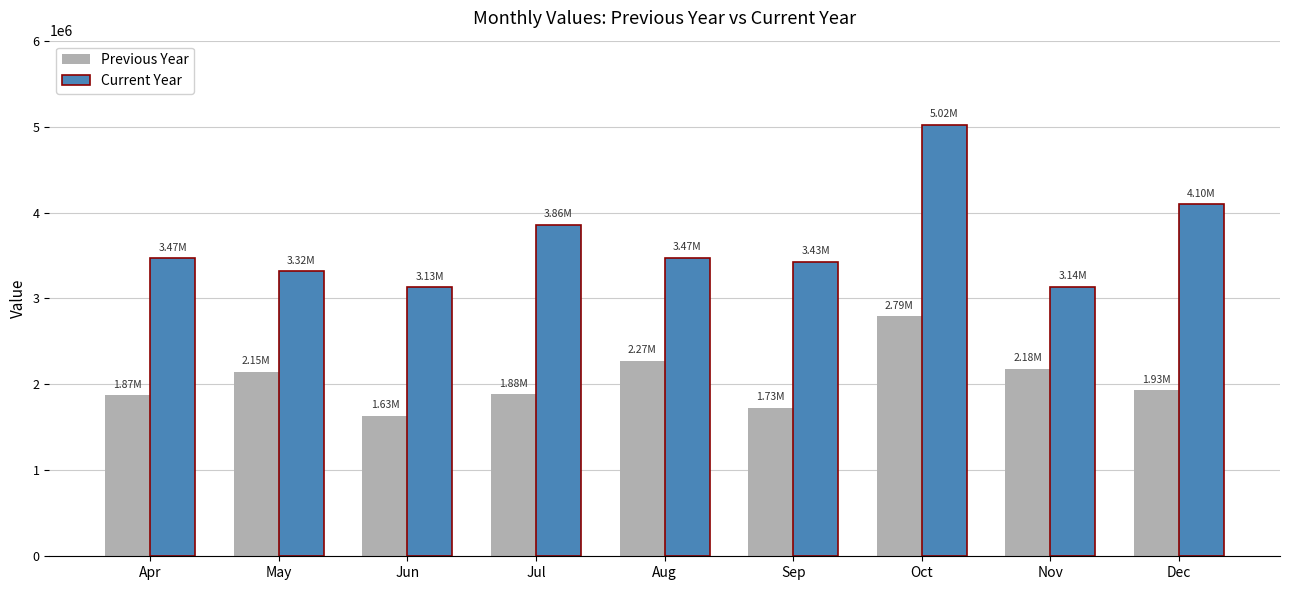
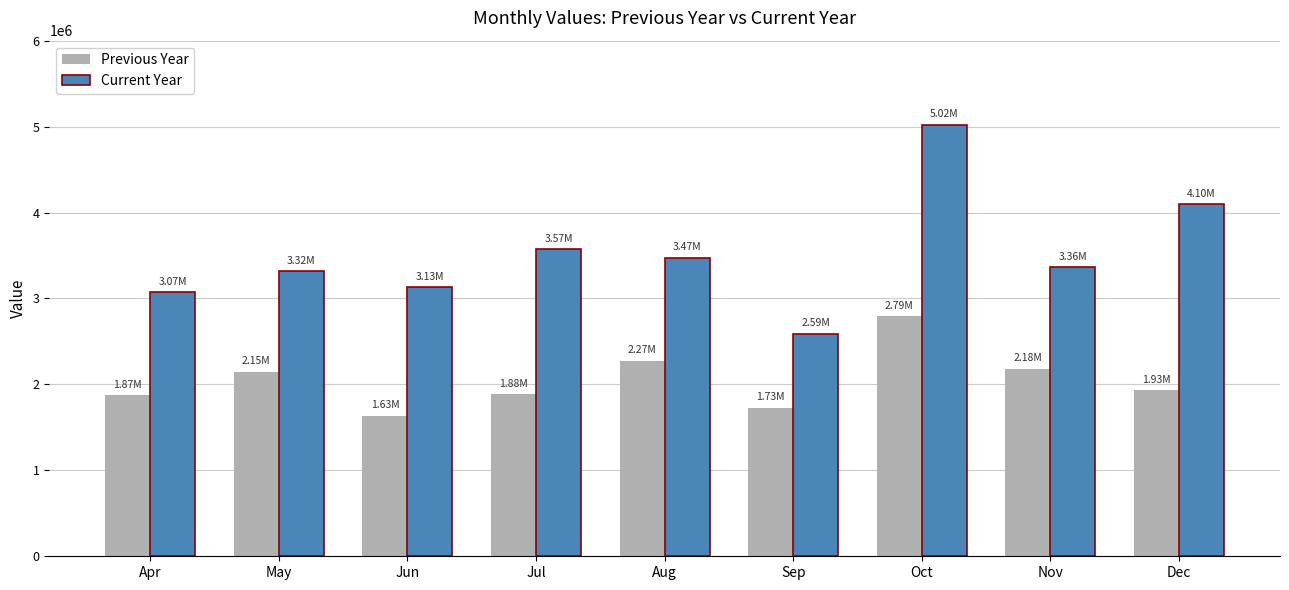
  {
    "Previous Year": {
      "Apr": "1.87M",
      "May": "2.15M",
      "Jun": "1.63M",
      "Jul": "1.88M",
      "Aug": "2.27M",
      "Sep": "1.73M",
      "Oct": "2.79M",
      "Nov": "2.18M",
      "Dec": "1.93M"
    },
    "Current Year": {
-     "Apr": "3.47M",
+     "Apr": "3.07M",
      "May": "3.32M",
      "Jun": "3.13M",
-     "Jul": "3.86M",
+     "Jul": "3.57M",
      "Aug": "3.47M",
-     "Sep": "3.43M",
+     "Sep": "2.59M",
      "Oct": "5.02M",
-     "Nov": "3.14M",
+     "Nov": "3.36M",
      "Dec": "4.10M"
    }
  }
